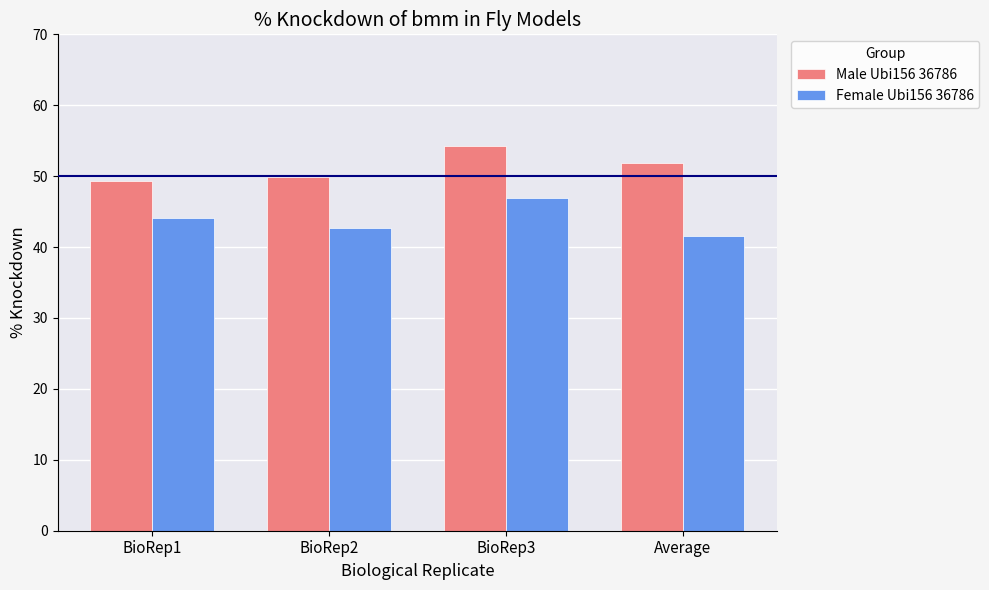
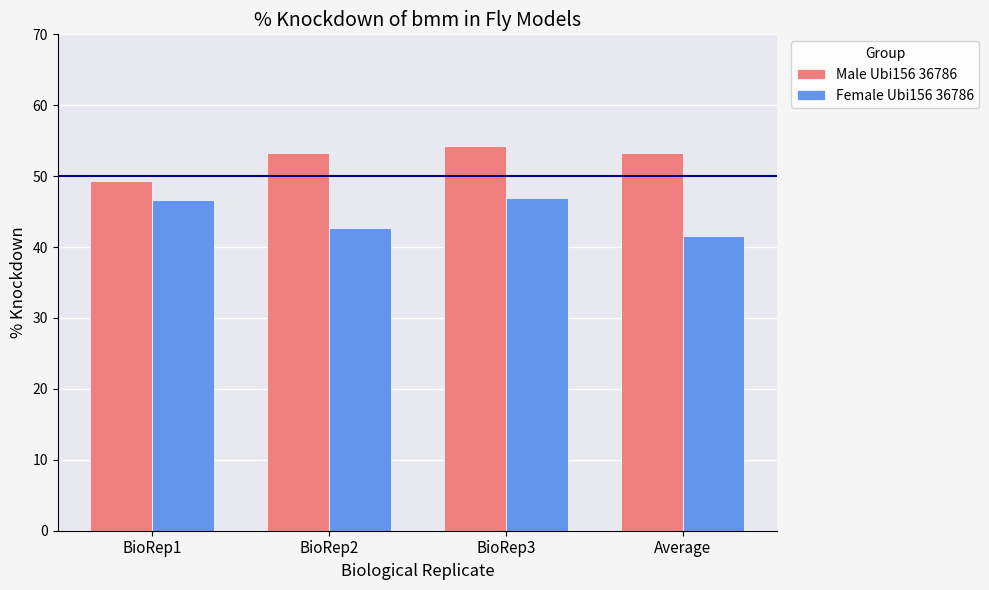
  {
    "Male Ubi156 36786": {
      "BioRep1": 49,
-     "BioRep2": 50,
+     "BioRep2": 53,
      "BioRep3": 54,
-     "Average": 52
+     "Average": 53
    },
    "Female Ubi156 36786": {
-     "BioRep1": 44,
+     "BioRep1": 47,
      "BioRep2": 43,
      "BioRep3": 47,
      "Average": 42
    }
  }
